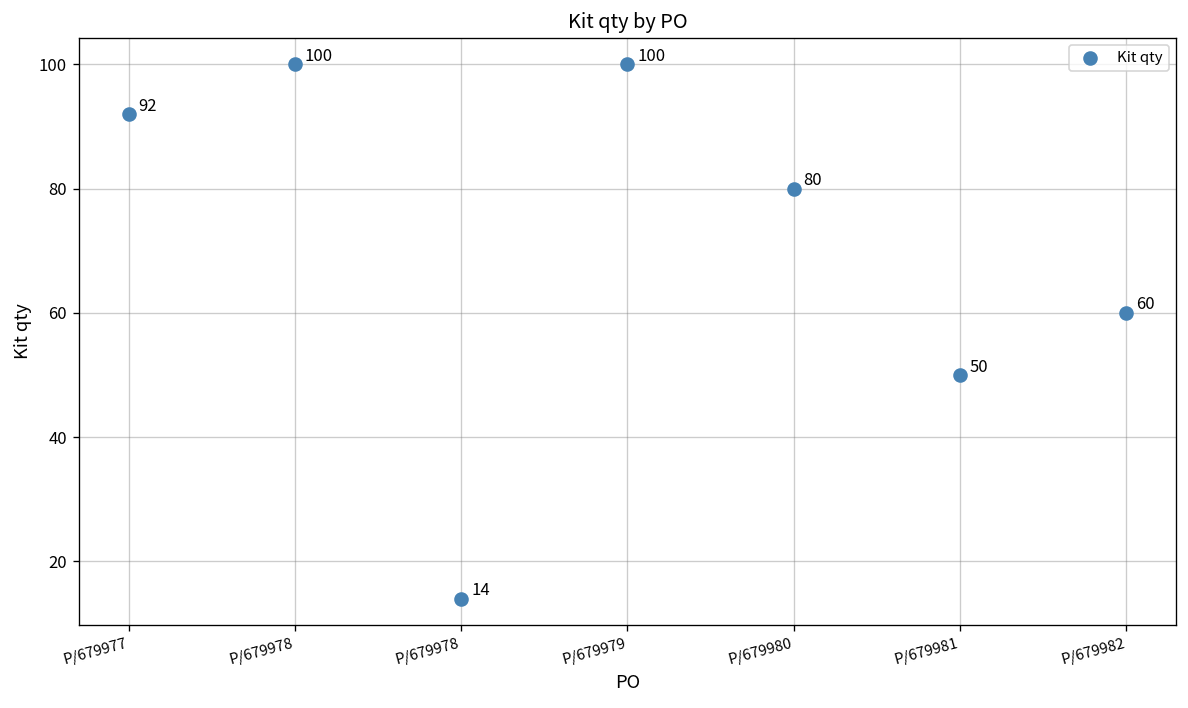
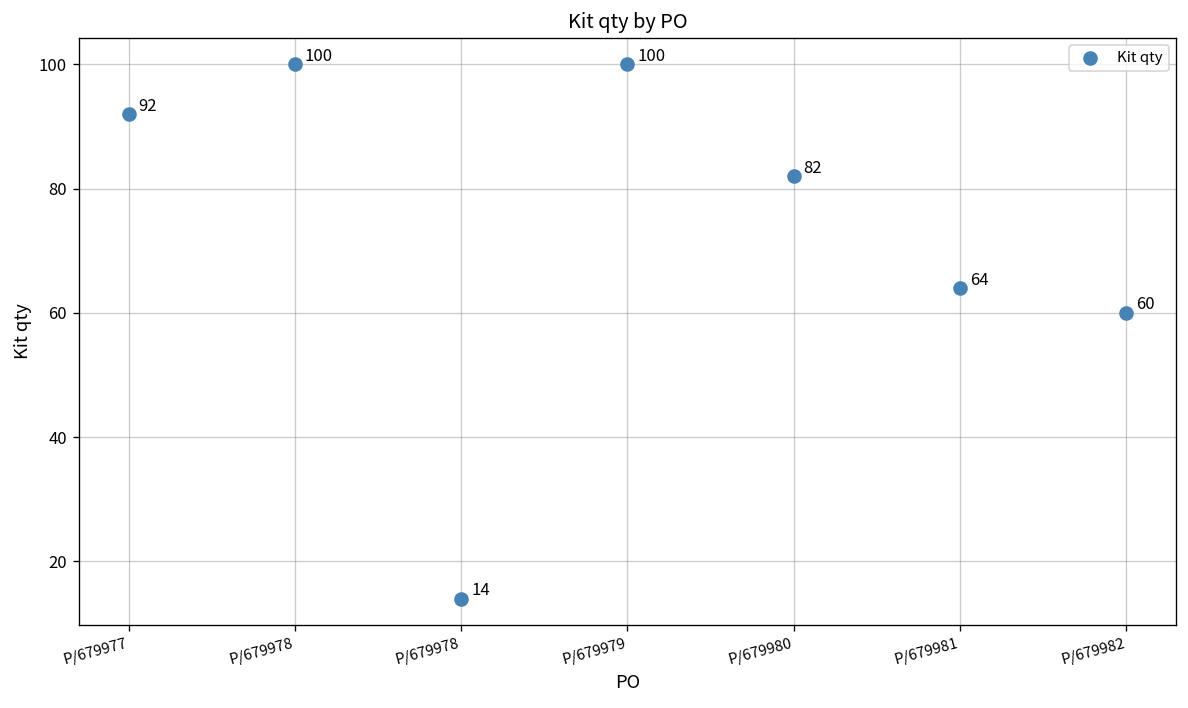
  {
-   "P/679980": 80,
-   "P/679981": 50
+   "P/679980": 82,
+   "P/679981": 64
  }
